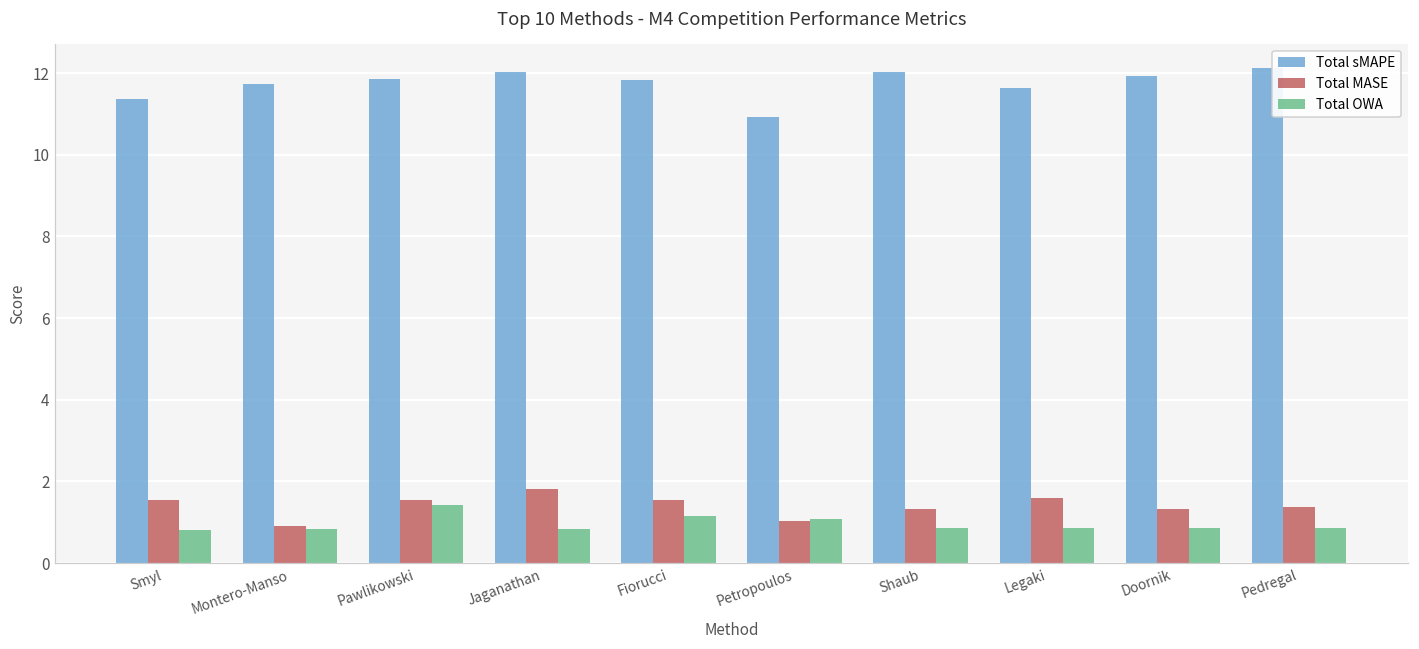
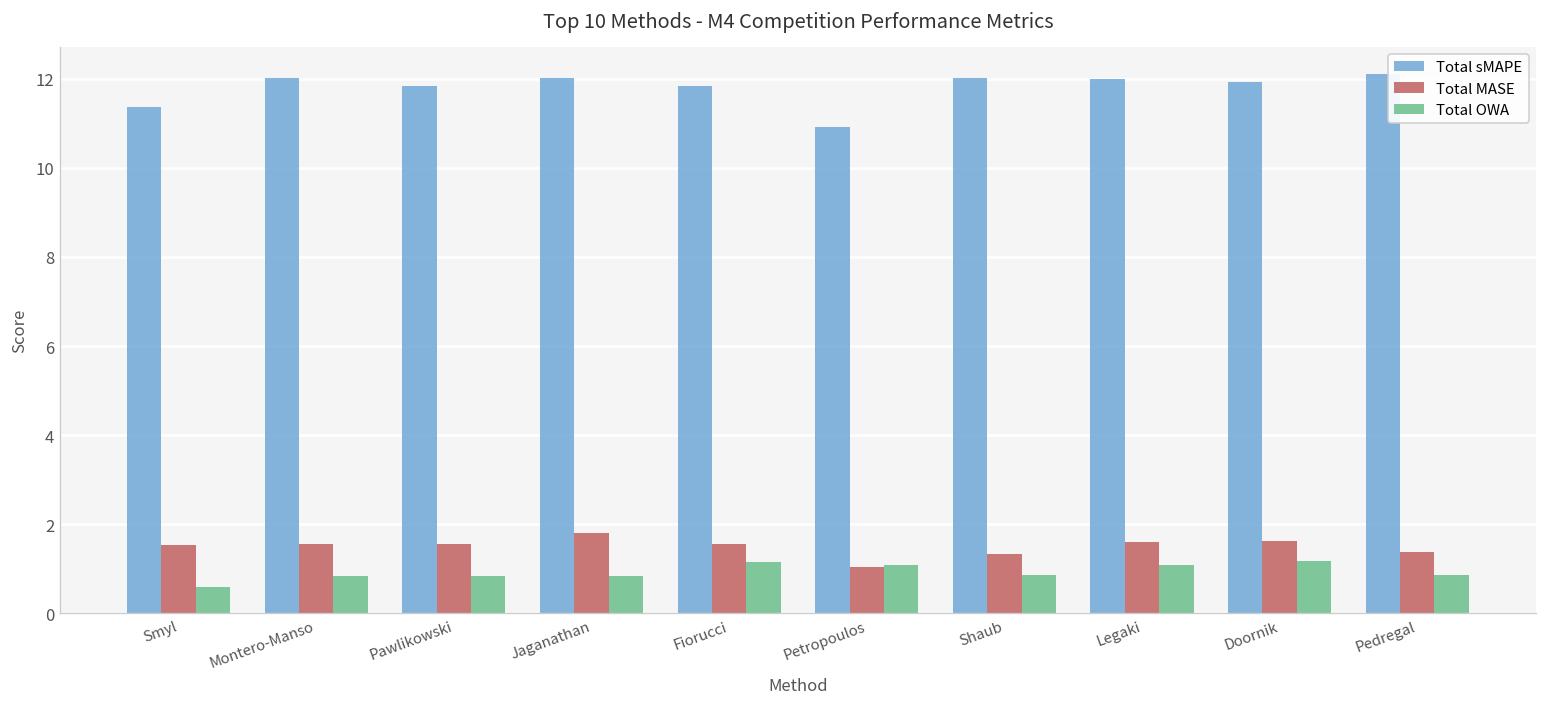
  {
    "Total sMAPE": {
      "Smyl": 11.4,
-     "Montero-Manso": 11.7,
+     "Montero-Manso": 12.0,
      "Pawlikowski": 11.8,
      "Jaganathan": 12.0,
      "Fiorucci": 11.8,
      "Petropoulos": 10.9,
      "Shaub": 12.0,
-     "Legaki": 11.6,
+     "Legaki": 12.0,
      "Doornik": 11.9,
      "Pedregal": 12.1
    },
    "Total MASE": {
      "Smyl": 1.5,
-     "Montero-Manso": 0.9,
+     "Montero-Manso": 1.6,
      "Pawlikowski": 1.5,
      "Jaganathan": 1.8,
      "Fiorucci": 1.6,
      "Petropoulos": 1.0,
      "Shaub": 1.3,
      "Legaki": 1.6,
-     "Doornik": 1.3,
+     "Doornik": 1.6,
      "Pedregal": 1.4
    },
    "Total OWA": {
-     "Smyl": 0.8,
+     "Smyl": 0.6,
      "Montero-Manso": 0.8,
-     "Pawlikowski": 1.4,
+     "Pawlikowski": 0.8,
      "Jaganathan": 0.8,
      "Fiorucci": 1.2,
      "Petropoulos": 1.1,
      "Shaub": 0.9,
-     "Legaki": 0.9,
-     "Doornik": 0.9,
+     "Legaki": 1.1,
+     "Doornik": 1.2,
      "Pedregal": 0.9
    }
  }
